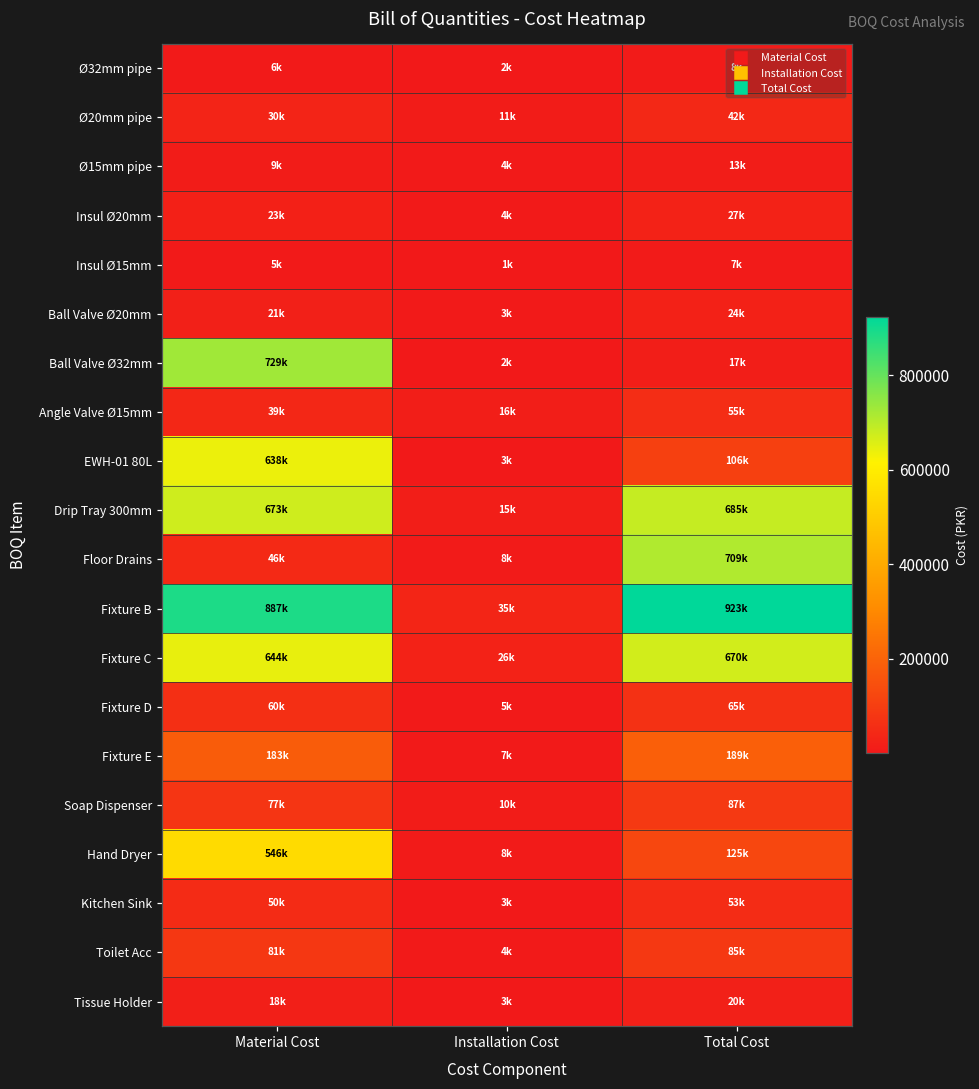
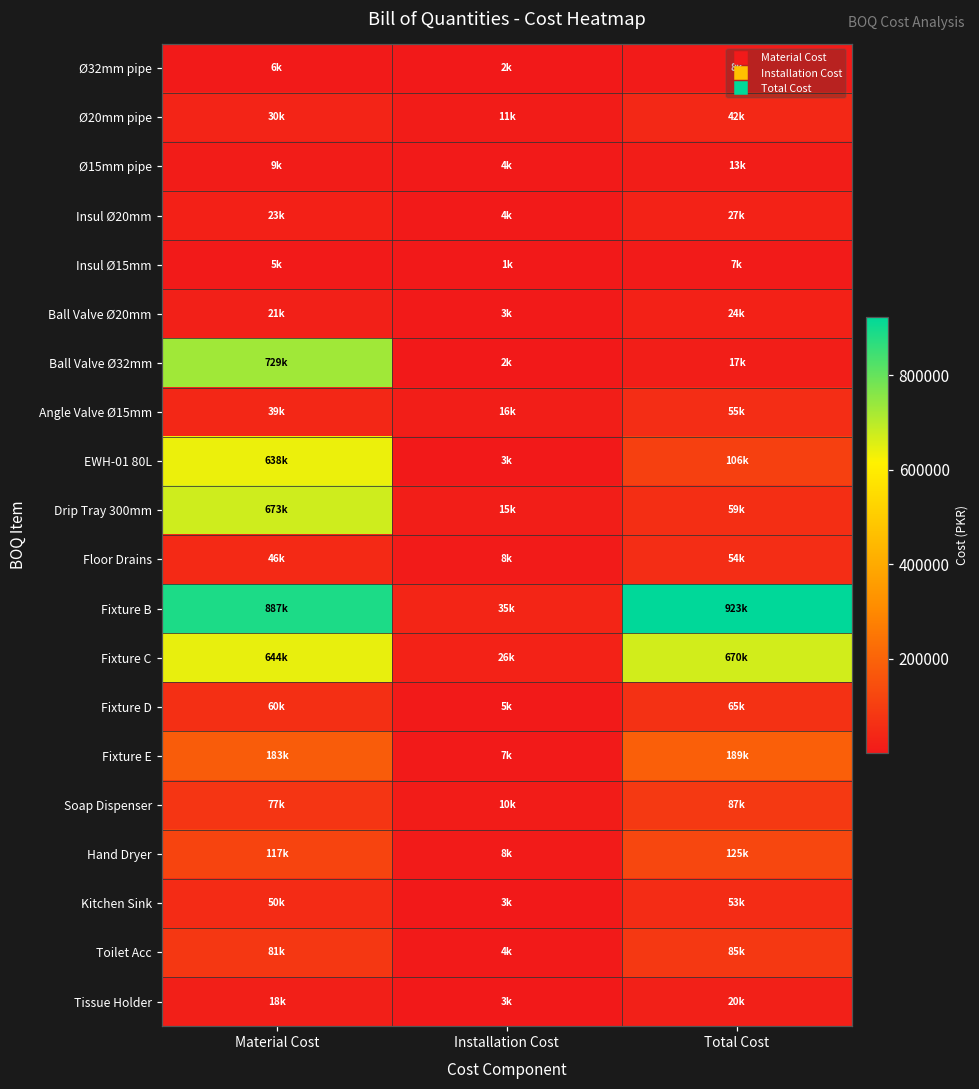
  {
    "Ø32mm pipe": {
      "Material Cost": "6k",
      "Installation Cost": "2k"
    },
    "Ø20mm pipe": {
      "Material Cost": "30k",
      "Installation Cost": "11k",
      "Total Cost": "42k"
    },
    "Ø15mm pipe": {
      "Material Cost": "9k",
      "Installation Cost": "4k",
      "Total Cost": "13k"
    },
    "Insul Ø20mm": {
      "Material Cost": "23k",
      "Installation Cost": "4k",
      "Total Cost": "27k"
    },
    "Insul Ø15mm": {
      "Material Cost": "5k",
      "Installation Cost": "1k",
      "Total Cost": "7k"
    },
    "Ball Valve Ø20mm": {
      "Material Cost": "21k",
      "Installation Cost": "3k",
      "Total Cost": "24k"
    },
    "Ball Valve Ø32mm": {
      "Material Cost": "729k",
      "Installation Cost": "2k",
      "Total Cost": "17k"
    },
    "Angle Valve Ø15mm": {
      "Material Cost": "39k",
      "Installation Cost": "16k",
      "Total Cost": "55k"
    },
    "EWH-01 80L": {
      "Material Cost": "638k",
      "Installation Cost": "3k",
      "Total Cost": "106k"
    },
    "Drip Tray 300mm": {
      "Material Cost": "673k",
      "Installation Cost": "15k",
-     "Total Cost": "685k"
+     "Total Cost": "59k"
    },
    "Floor Drains": {
      "Material Cost": "46k",
      "Installation Cost": "8k",
-     "Total Cost": "709k"
+     "Total Cost": "54k"
    },
    "Fixture B": {
      "Material Cost": "887k",
      "Installation Cost": "35k",
      "Total Cost": "923k"
    },
    "Fixture C": {
      "Material Cost": "644k",
      "Installation Cost": "26k",
      "Total Cost": "670k"
    },
    "Fixture D": {
      "Material Cost": "60k",
      "Installation Cost": "5k",
      "Total Cost": "65k"
    },
    "Fixture E": {
      "Material Cost": "183k",
      "Installation Cost": "7k",
      "Total Cost": "189k"
    },
    "Soap Dispenser": {
      "Material Cost": "77k",
      "Installation Cost": "10k",
      "Total Cost": "87k"
    },
    "Hand Dryer": {
-     "Material Cost": "546k",
+     "Material Cost": "117k",
      "Installation Cost": "8k",
      "Total Cost": "125k"
    },
    "Kitchen Sink": {
      "Material Cost": "50k",
      "Installation Cost": "3k",
      "Total Cost": "53k"
    },
    "Toilet Acc": {
      "Material Cost": "81k",
      "Installation Cost": "4k",
      "Total Cost": "85k"
    },
    "Tissue Holder": {
      "Material Cost": "18k",
      "Installation Cost": "3k",
      "Total Cost": "20k"
    }
  }
